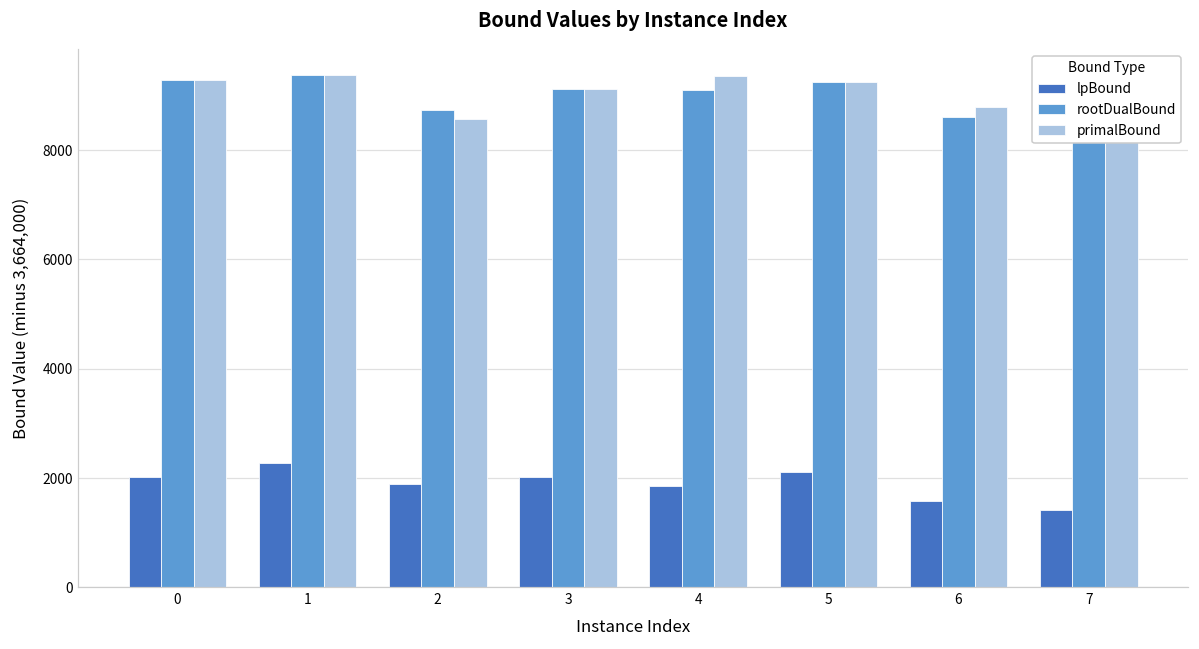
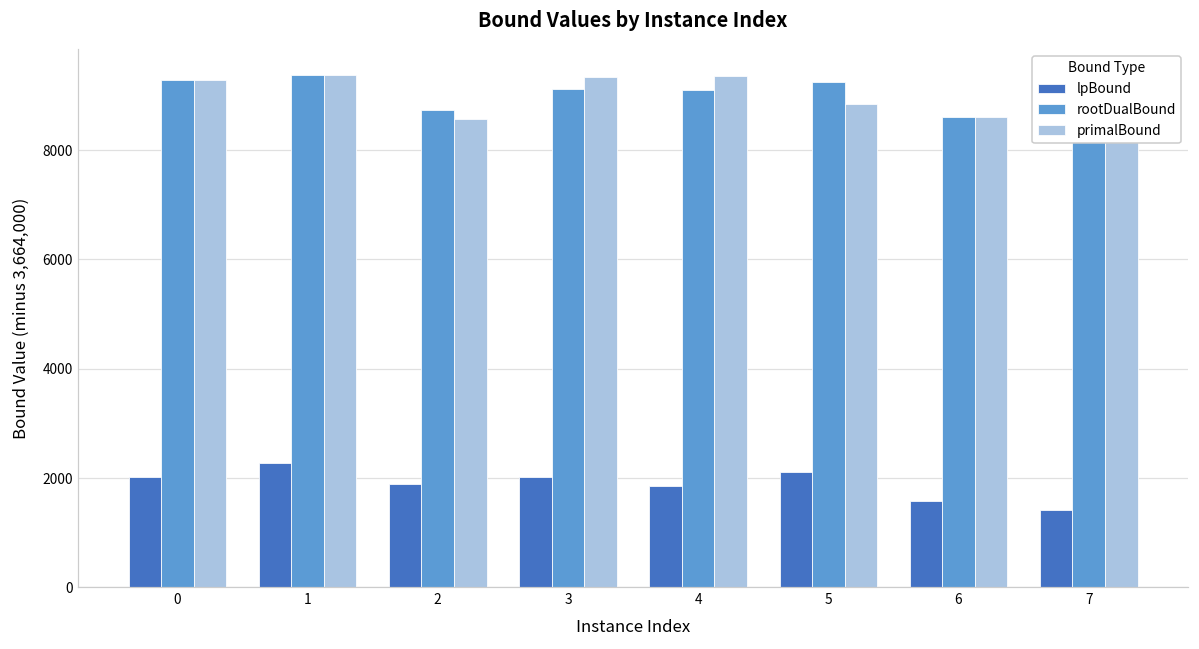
  {
    "primalBound": {
      "0": 9300,
      "1": 9400,
      "2": 8600,
-     "3": 9100,
+     "3": 9300,
      "4": 9400,
-     "5": 9200,
-     "6": 8800
+     "5": 8800,
+     "6": 8600
    }
  }
